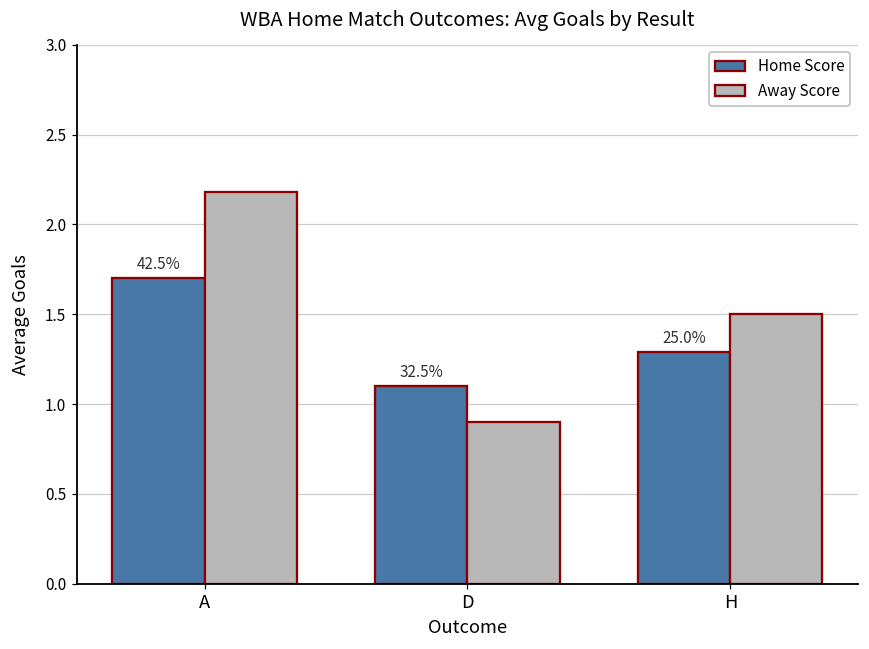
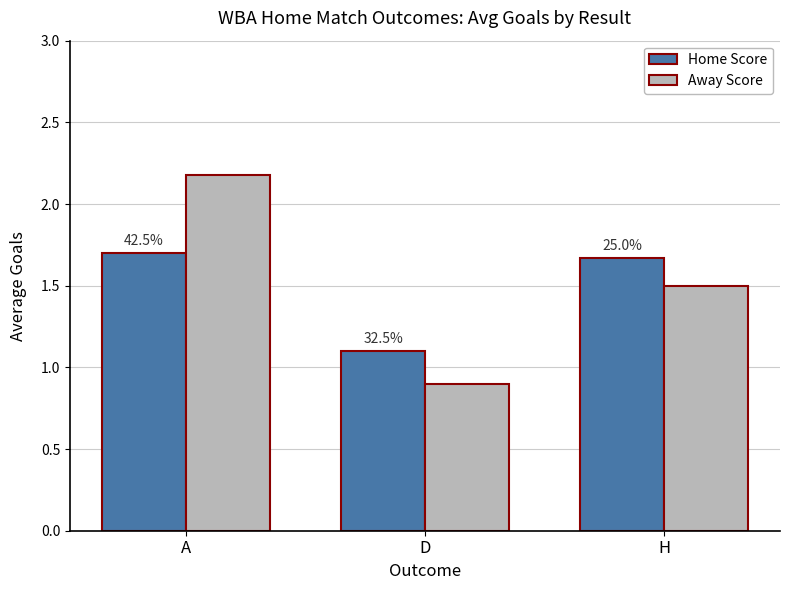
  {
    "Home Score": {
-     "H": 1.29
+     "H": 1.67
    },
    "Away Score": {
      "A": 2.18,
      "D": 0.90,
      "H": 1.50
    }
  }
